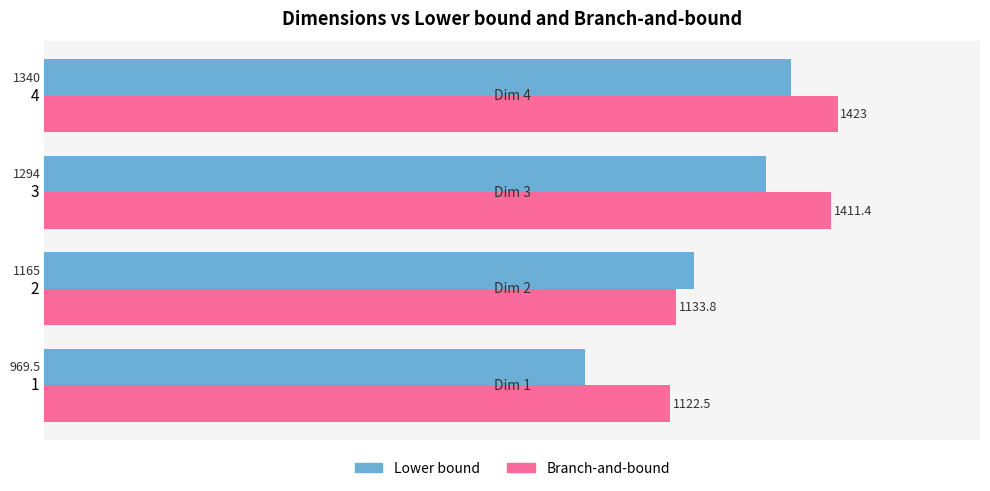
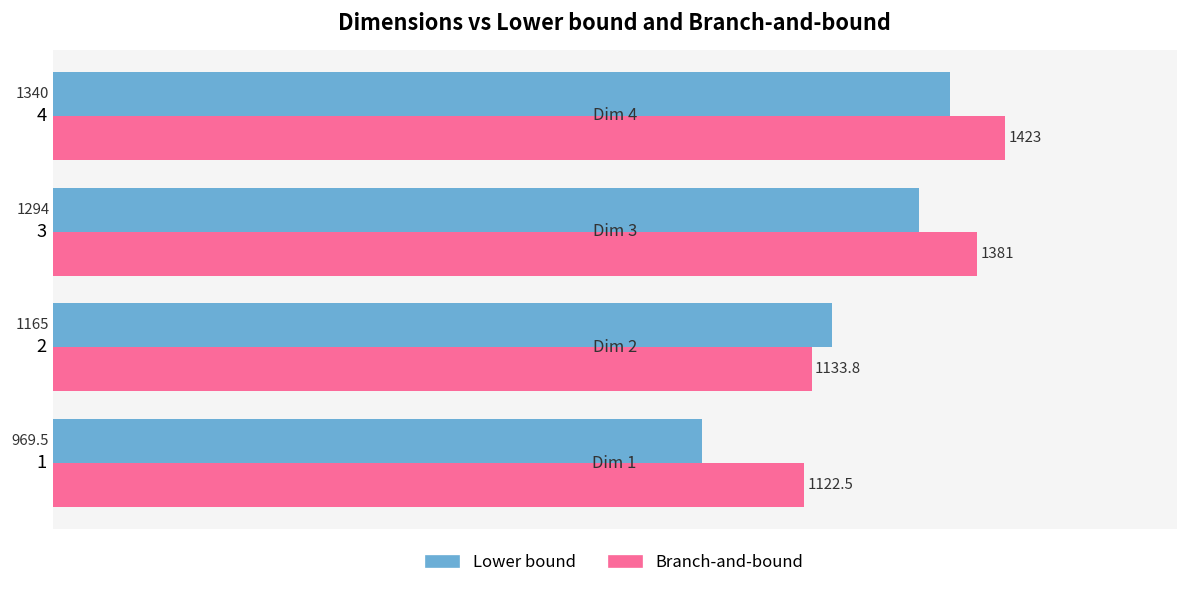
  {
    "Branch-and-bound": {
      "4": 1423,
-     "3": 1411.4,
+     "3": 1381,
      "2": 1133.8,
      "1": 1122.5
    }
  }
